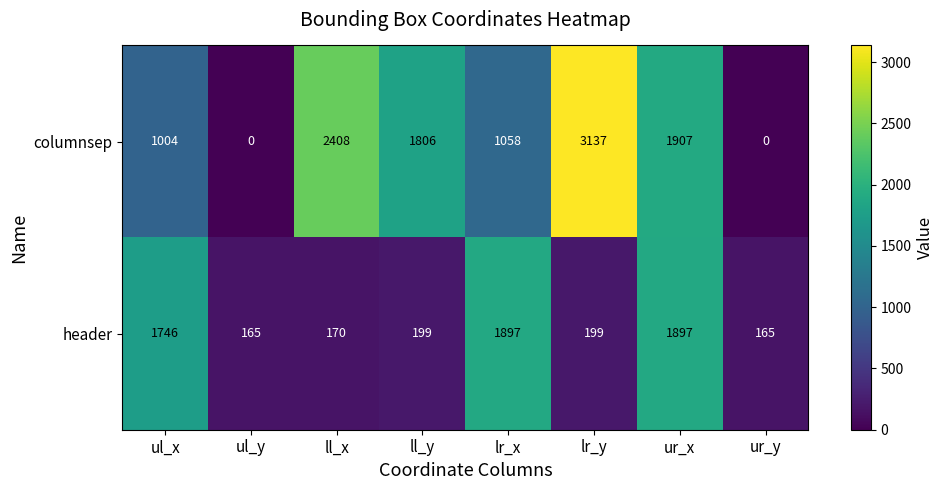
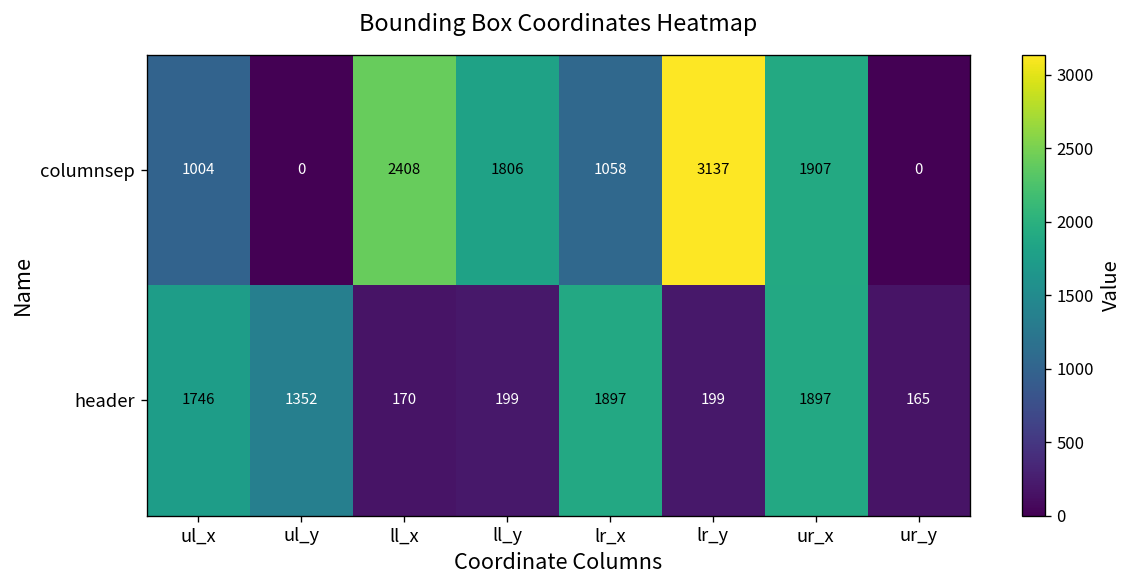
  {
    "columnsep": {
      "ul_x": 1004,
      "ul_y": 0,
      "ll_x": 2408,
      "ll_y": 1806,
      "lr_x": 1058,
      "lr_y": 3137,
      "ur_x": 1907,
      "ur_y": 0
    },
    "header": {
      "ul_x": 1746,
-     "ul_y": 165,
+     "ul_y": 1352,
      "ll_x": 170,
      "ll_y": 199,
      "lr_x": 1897,
      "lr_y": 199,
      "ur_x": 1897,
      "ur_y": 165
    }
  }
